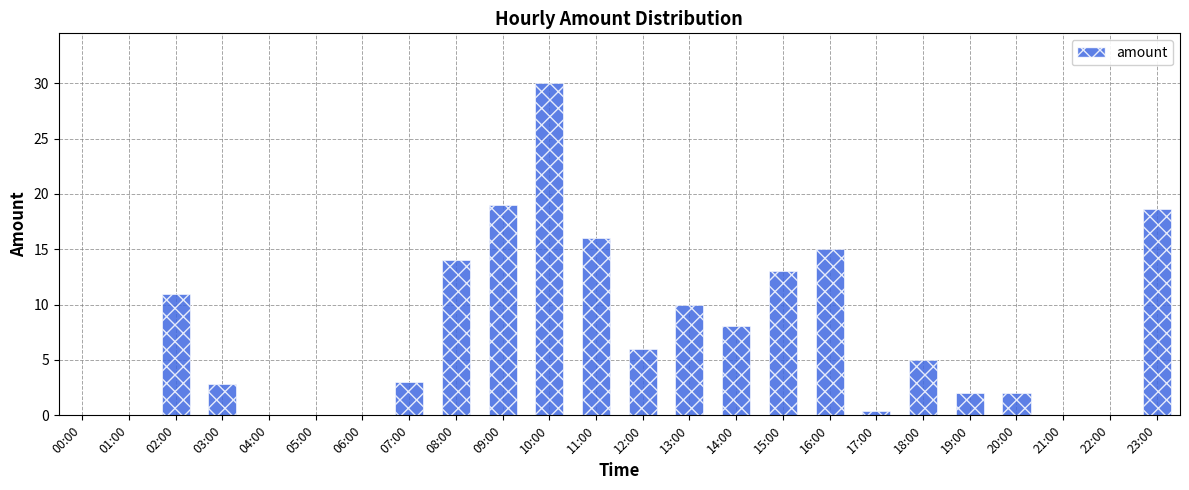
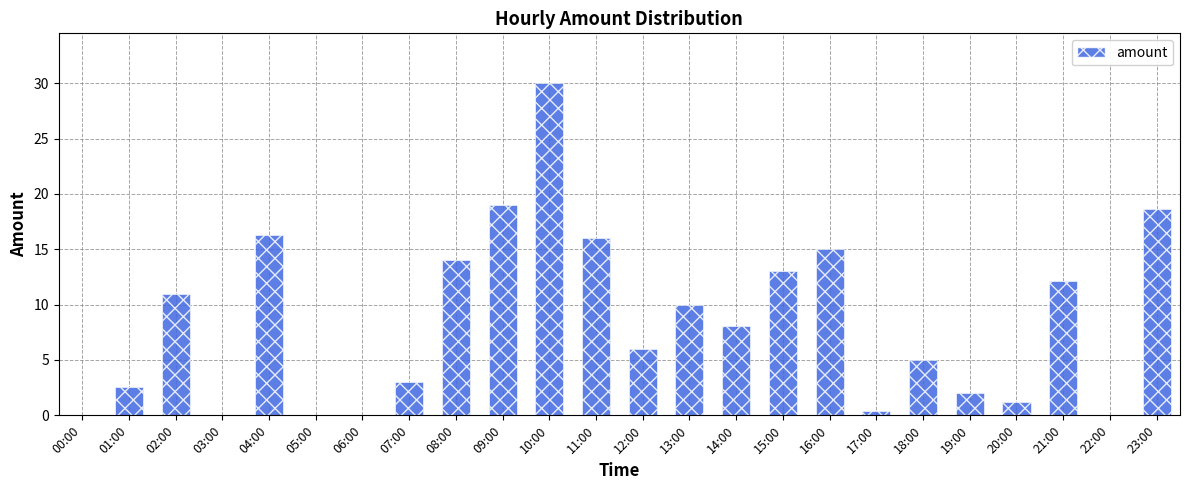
  {
    "00:00": 0.0,
-   "01:00": 0.0,
+   "01:00": 2.6,
    "02:00": 11.0,
-   "03:00": 2.8,
-   "04:00": 0.0,
+   "03:00": 0.0,
+   "04:00": 16.3,
    "05:00": 0.0,
    "06:00": 0.0,
    "07:00": 3.0,
    "08:00": 14.0,
    "09:00": 19.0,
    "10:00": 30.0,
    "11:00": 16.0,
    "12:00": 6.0,
    "13:00": 10.0,
    "14:00": 8.1,
    "15:00": 13.0,
    "16:00": 15.0,
    "17:00": 0.4,
    "18:00": 5.0,
    "19:00": 2.0,
-   "20:00": 2.0,
-   "21:00": 0.0,
+   "20:00": 1.2,
+   "21:00": 12.1,
    "22:00": 0.0,
    "23:00": 18.6
  }
